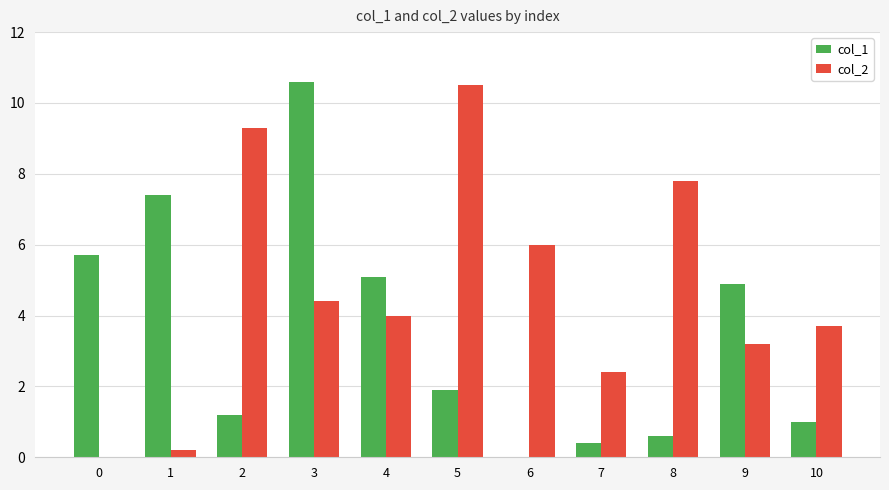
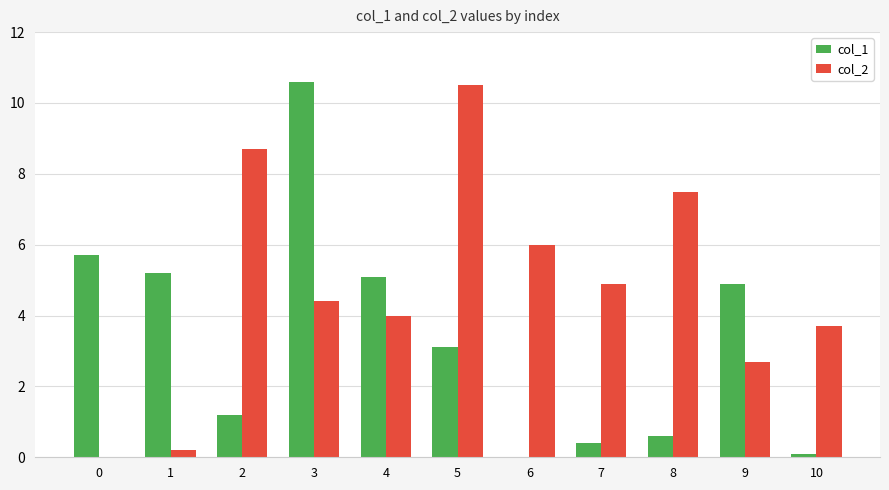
  {
    "col_1": {
      "0": 5.7,
-     "1": 7.4,
+     "1": 5.2,
      "2": 1.2,
      "3": 10.6,
      "4": 5.1,
-     "5": 1.9,
+     "5": 3.1,
      "6": 0.0,
      "7": 0.4,
      "8": 0.6,
      "9": 4.9,
-     "10": 1.0
+     "10": 0.1
    },
    "col_2": {
      "0": 0.0,
      "1": 0.2,
-     "2": 9.3,
+     "2": 8.7,
      "3": 4.4,
      "4": 4.0,
      "5": 10.5,
      "6": 6.0,
-     "7": 2.4,
-     "8": 7.8,
-     "9": 3.2,
+     "7": 4.9,
+     "8": 7.5,
+     "9": 2.7,
      "10": 3.7
    }
  }
